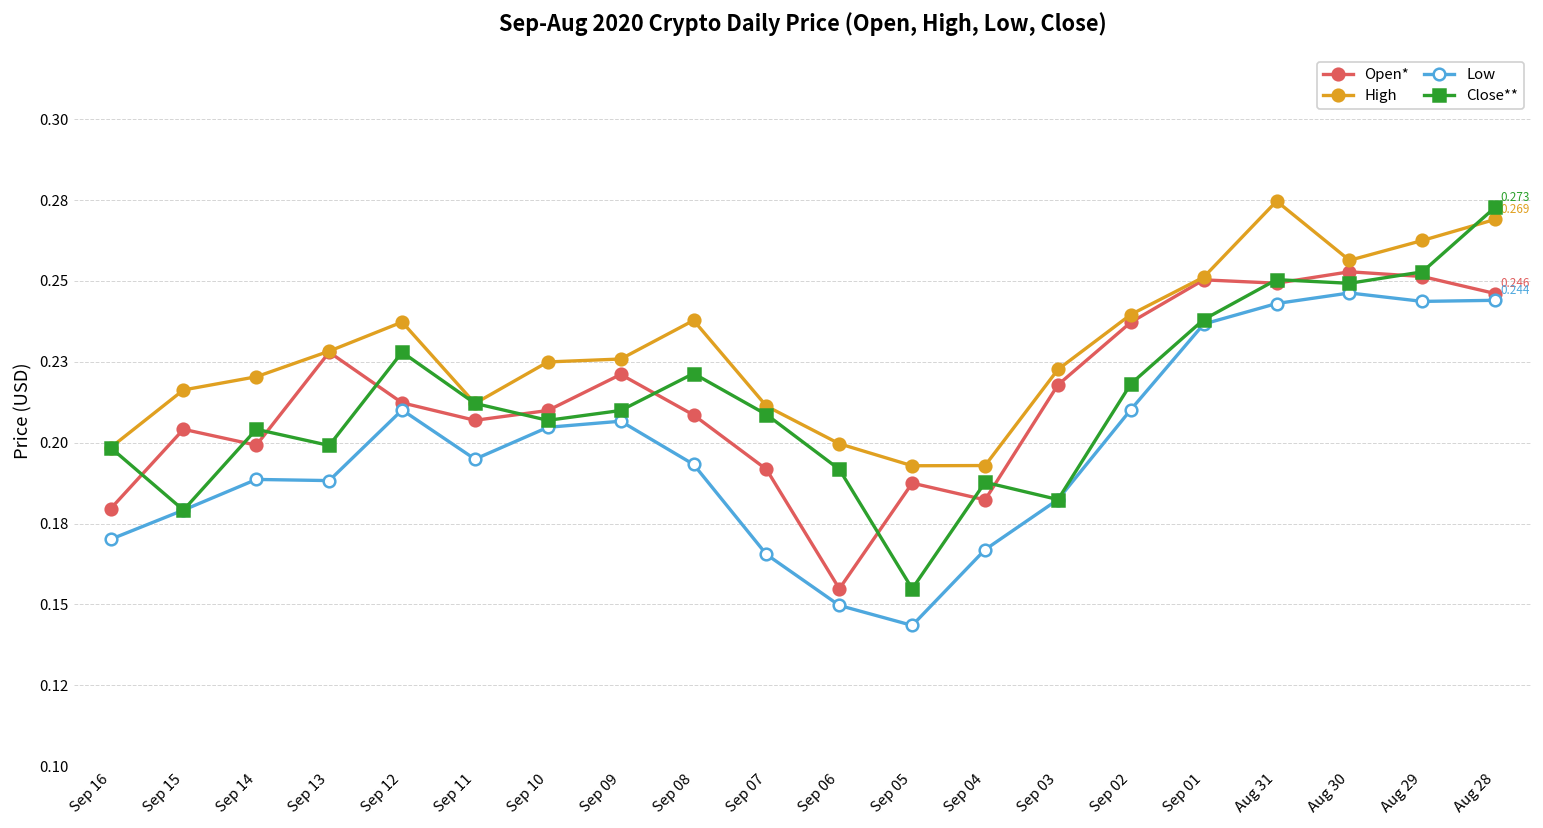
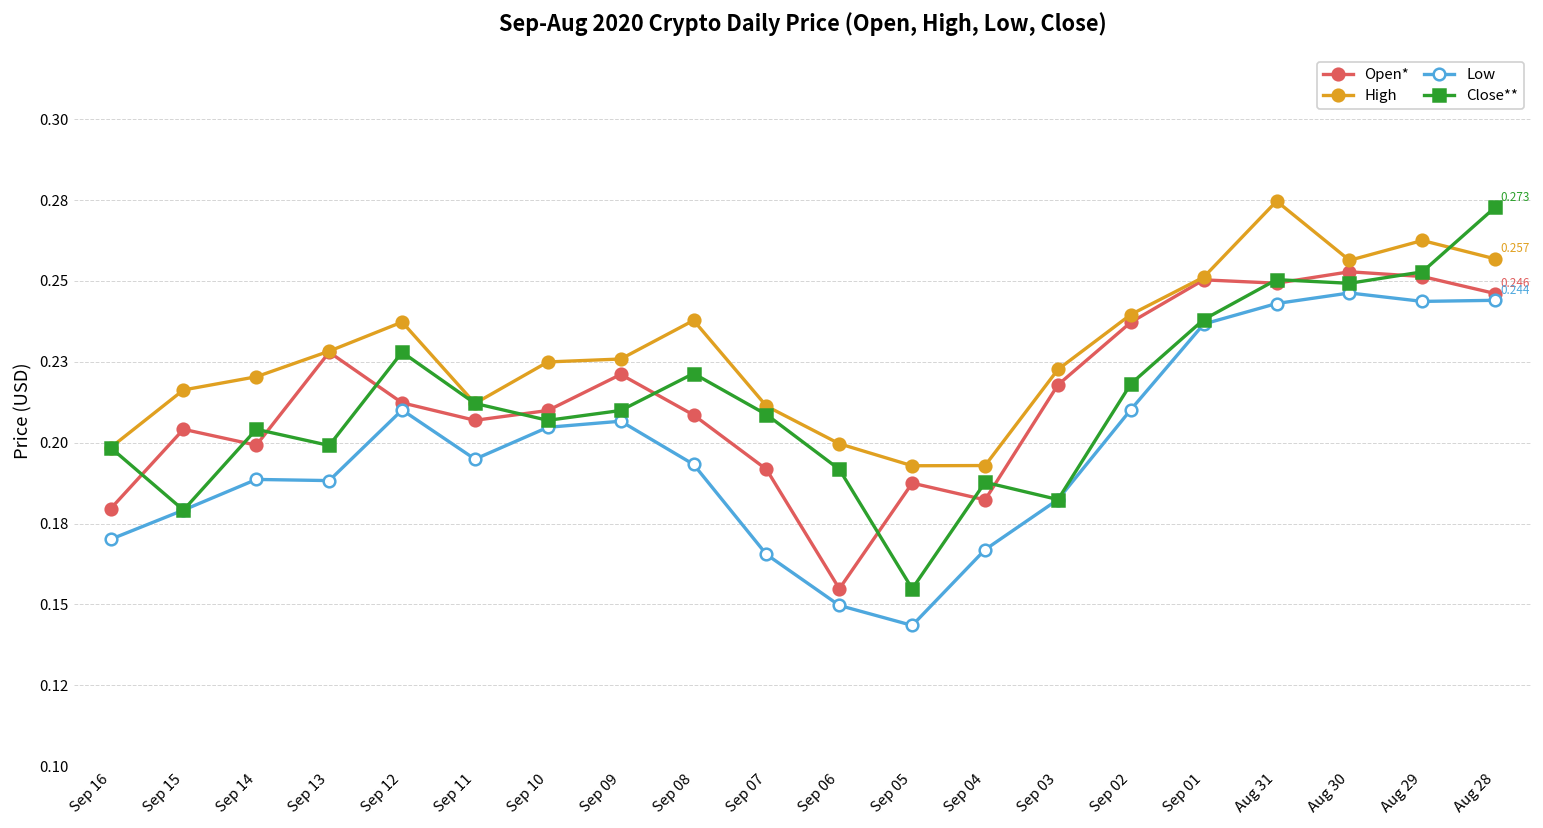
  {
    "High": {
-     "Aug 28": 0.269
+     "Aug 28": 0.257
    },
    "Close**": {
      "Aug 28": 0.273
    }
  }
